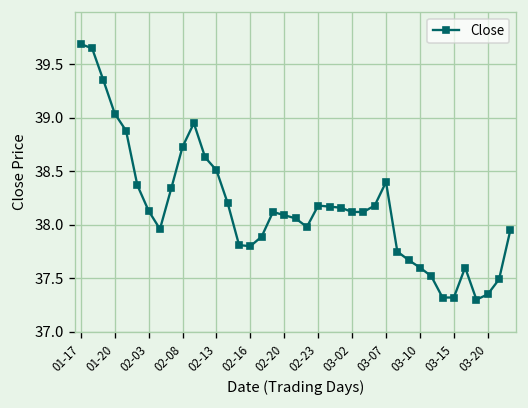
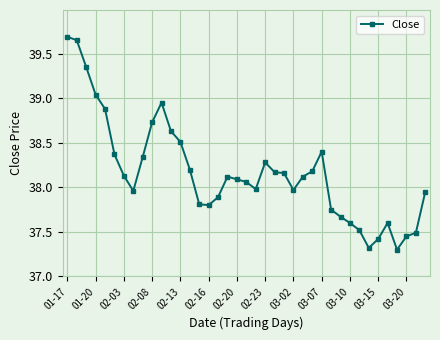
  {
    "01-17": 39.7,
    "01-20": 39.0,
    "02-03": 38.1,
    "02-08": 38.7,
    "02-13": 38.5,
    "02-16": 37.8,
    "02-20": 38.1,
-   "02-23": 38.2,
-   "03-02": 38.1,
+   "02-23": 38.3,
+   "03-02": 38.0,
    "03-07": 38.4,
    "03-10": 37.6,
-   "03-15": 37.3,
-   "03-20": 37.4
+   "03-15": 37.4,
+   "03-20": 37.5
  }
